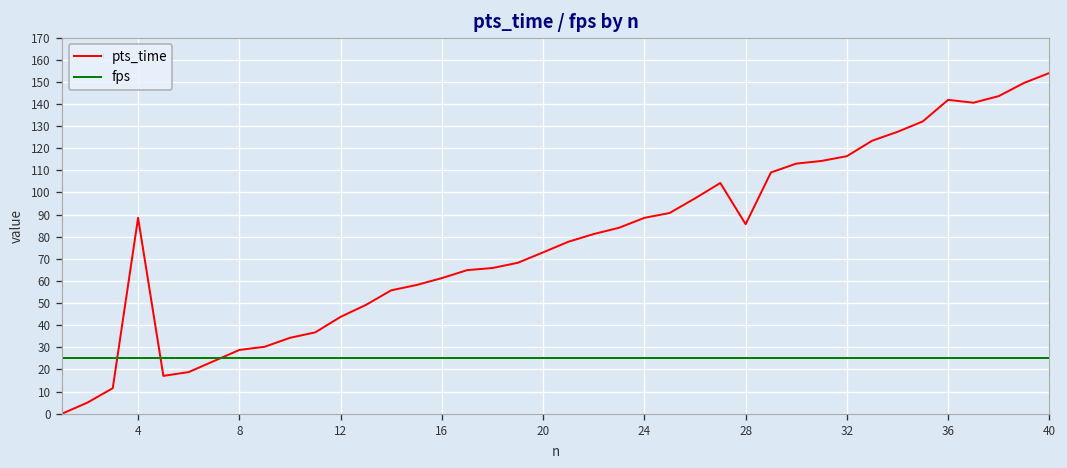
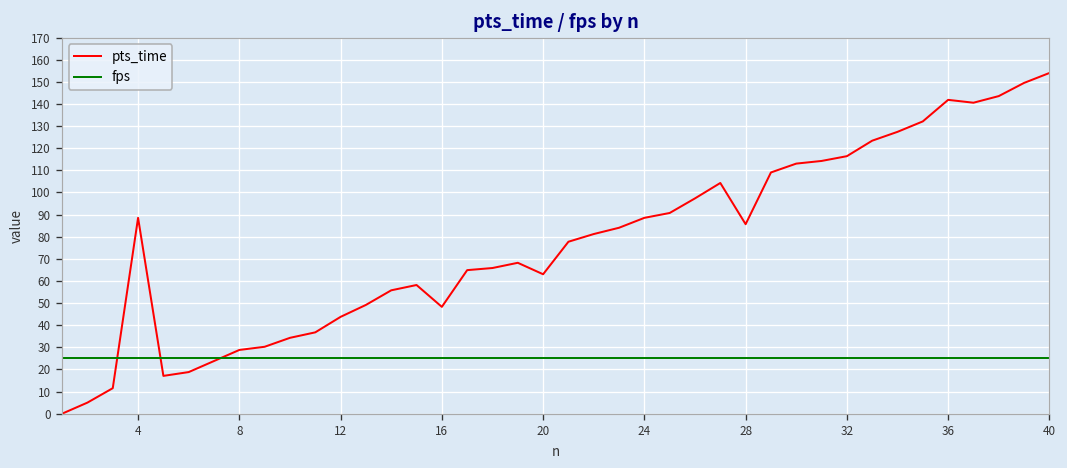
  {
    "pts_time": {
      "4": 89,
      "8": 29,
      "12": 44,
-     "16": 61,
-     "20": 73,
+     "16": 48,
+     "20": 63,
      "24": 89,
      "28": 86,
      "32": 116,
      "36": 142,
      "40": 154
    },
    "fps": {
      "4": 25,
      "8": 25,
      "12": 25,
      "16": 25,
      "20": 25,
      "24": 25,
      "28": 25,
      "32": 25,
      "36": 25,
      "40": 25
    }
  }
